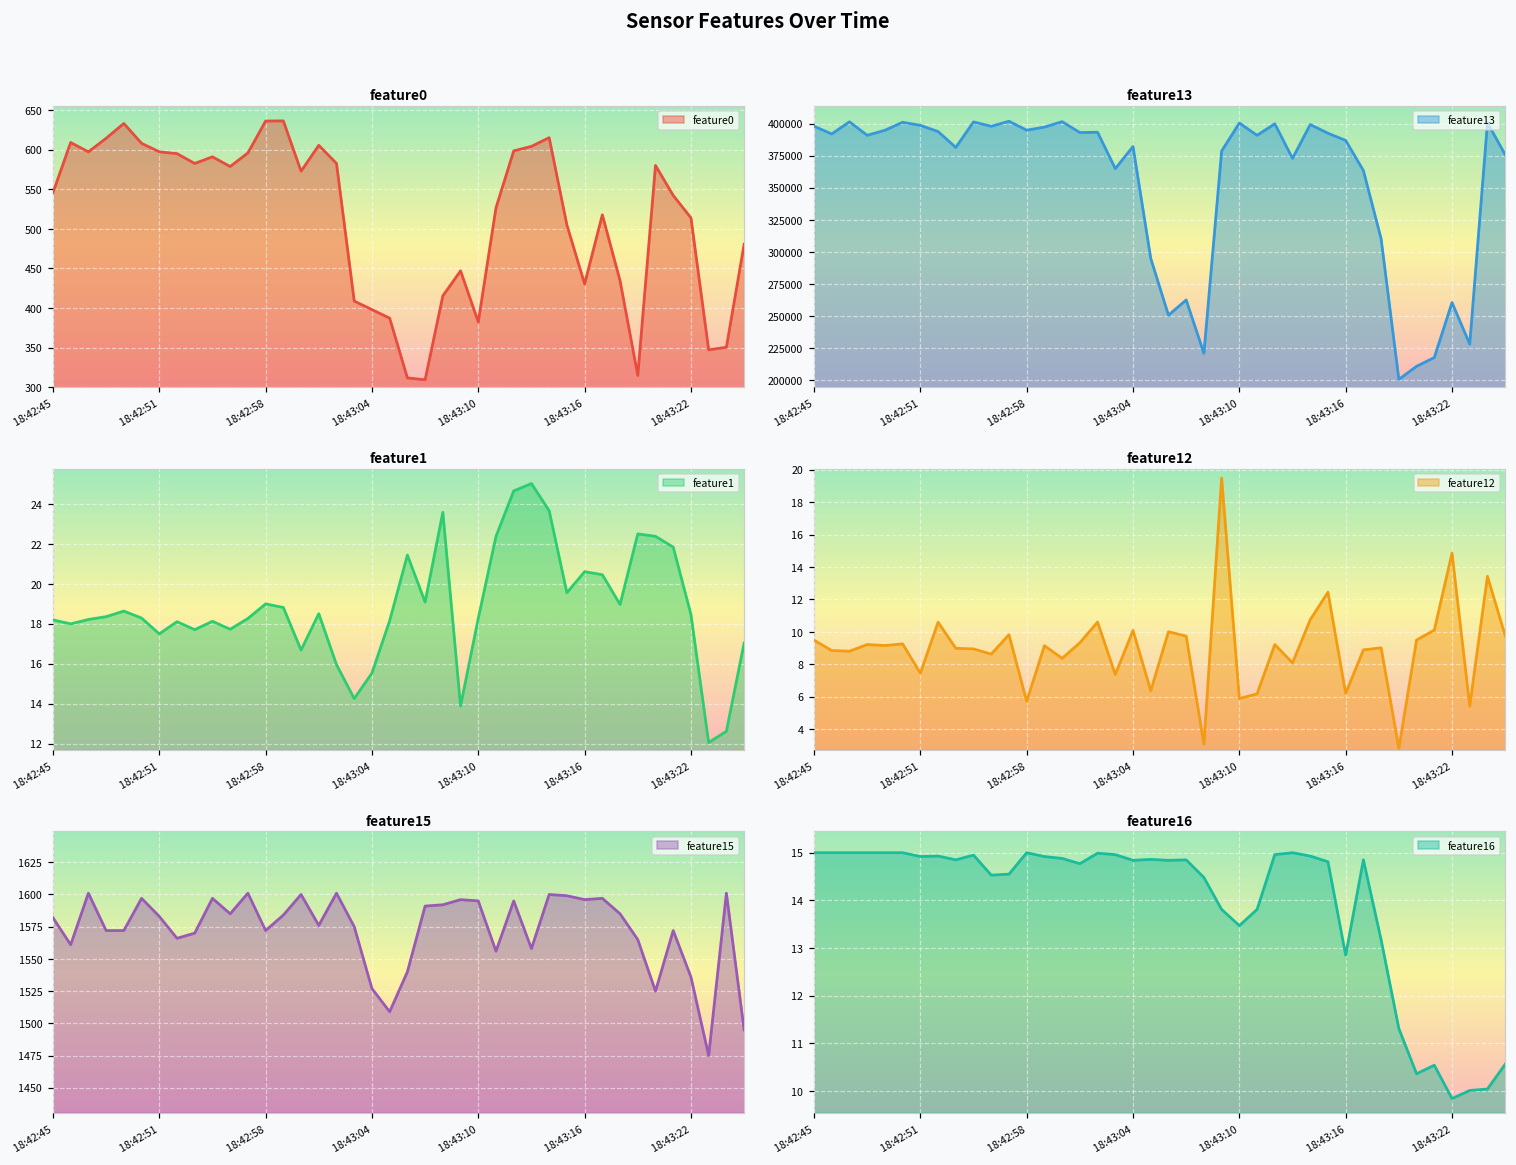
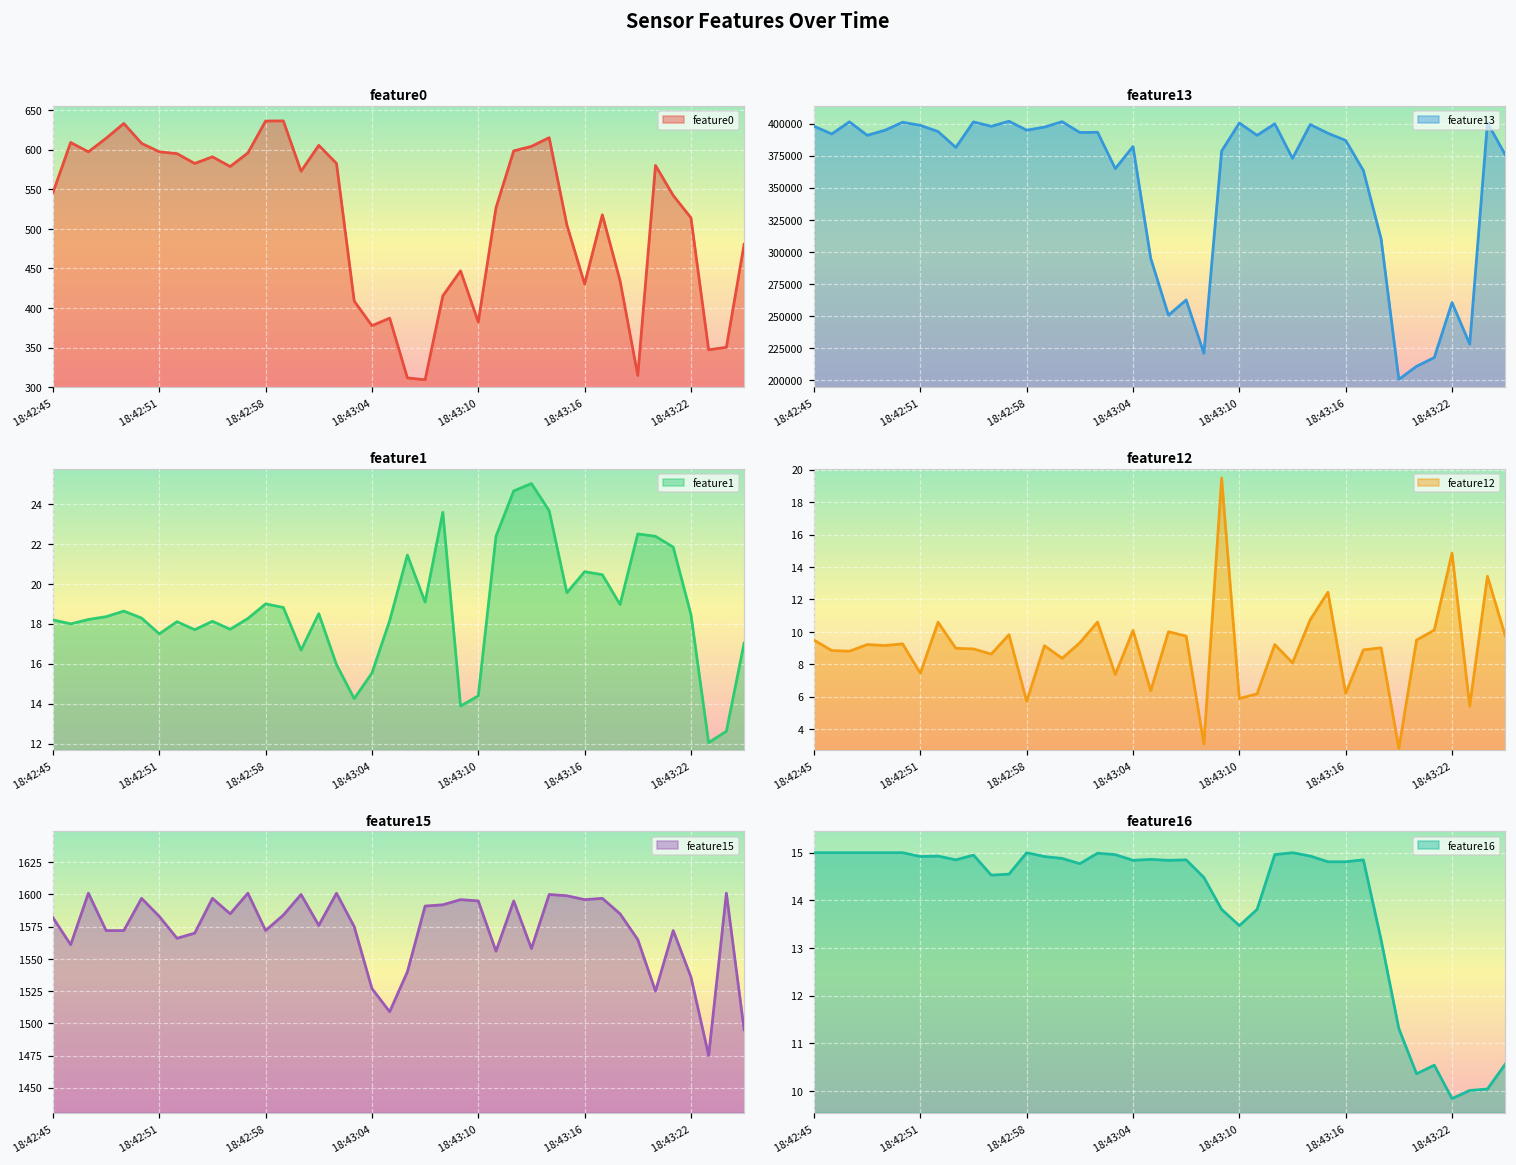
  {
    "feature0": {
      "18:42:45": 550,
      "18:42:51": 600,
      "18:42:58": 640,
-     "18:43:04": 400,
+     "18:43:04": 380,
      "18:43:10": 380,
      "18:43:16": 430,
      "18:43:22": 510
    },
    "feature13": {
      "18:42:45": 398000,
      "18:42:51": 399000,
      "18:42:58": 395000,
      "18:43:04": 382000,
      "18:43:10": 400000,
      "18:43:16": 387000,
      "18:43:22": 261000
    },
    "feature1": {
      "18:42:45": 18.2,
      "18:42:51": 17.5,
      "18:42:58": 19.0,
      "18:43:04": 15.5,
-     "18:43:10": 18.3,
+     "18:43:10": 14.4,
      "18:43:16": 20.6,
      "18:43:22": 18.5
    },
    "feature12": {
      "18:42:45": 9.5,
      "18:42:51": 7.5,
      "18:42:58": 5.7,
      "18:43:04": 10.1,
      "18:43:10": 5.9,
      "18:43:16": 6.2,
      "18:43:22": 14.9
    },
    "feature15": {
      "18:42:45": 1582,
      "18:42:51": 1583,
      "18:42:58": 1572,
      "18:43:04": 1527,
      "18:43:10": 1595,
      "18:43:16": 1596,
      "18:43:22": 1536
    },
    "feature16": {
      "18:42:45": 15.0,
      "18:42:51": 14.9,
      "18:42:58": 15.0,
      "18:43:04": 14.8,
      "18:43:10": 13.5,
-     "18:43:16": 12.9,
+     "18:43:16": 14.8,
      "18:43:22": 9.8
    }
  }
